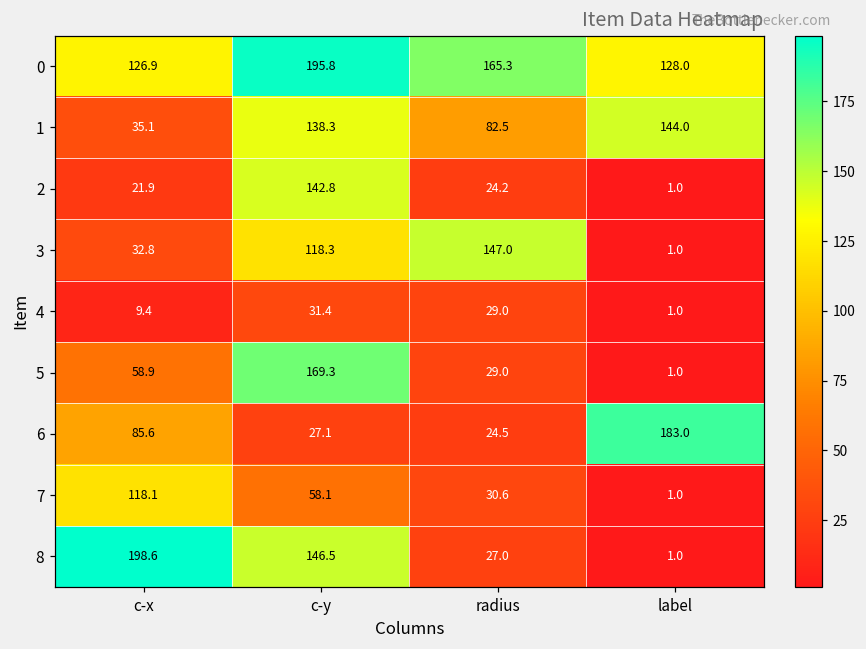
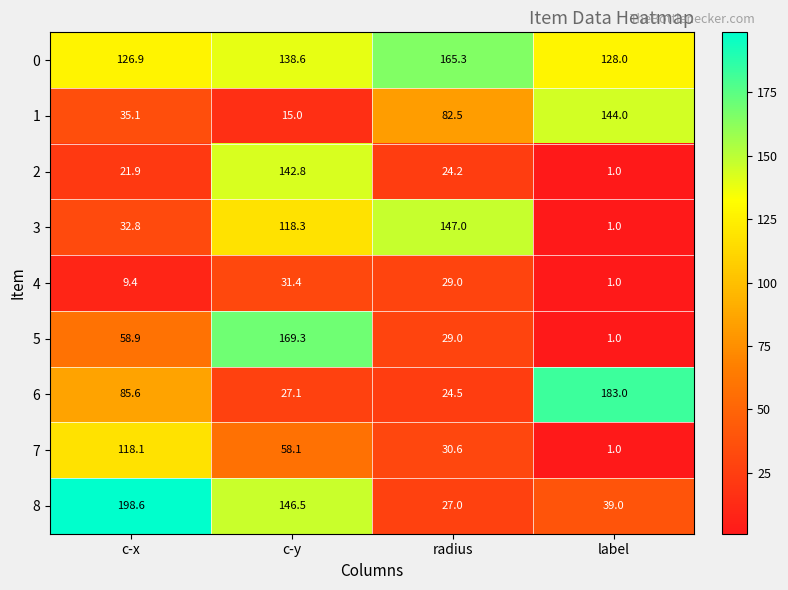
  {
    "0": {
      "c-x": 126.9,
-     "c-y": 195.8,
+     "c-y": 138.6,
      "radius": 165.3,
      "label": 128.0
    },
    "1": {
      "c-x": 35.1,
-     "c-y": 138.3,
+     "c-y": 15.0,
      "radius": 82.5,
      "label": 144.0
    },
    "2": {
      "c-x": 21.9,
      "c-y": 142.8,
      "radius": 24.2,
      "label": 1.0
    },
    "3": {
      "c-x": 32.8,
      "c-y": 118.3,
      "radius": 147.0,
      "label": 1.0
    },
    "4": {
      "c-x": 9.4,
      "c-y": 31.4,
      "radius": 29.0,
      "label": 1.0
    },
    "5": {
      "c-x": 58.9,
      "c-y": 169.3,
      "radius": 29.0,
      "label": 1.0
    },
    "6": {
      "c-x": 85.6,
      "c-y": 27.1,
      "radius": 24.5,
      "label": 183.0
    },
    "7": {
      "c-x": 118.1,
      "c-y": 58.1,
      "radius": 30.6,
      "label": 1.0
    },
    "8": {
      "c-x": 198.6,
      "c-y": 146.5,
      "radius": 27.0,
-     "label": 1.0
+     "label": 39.0
    }
  }
